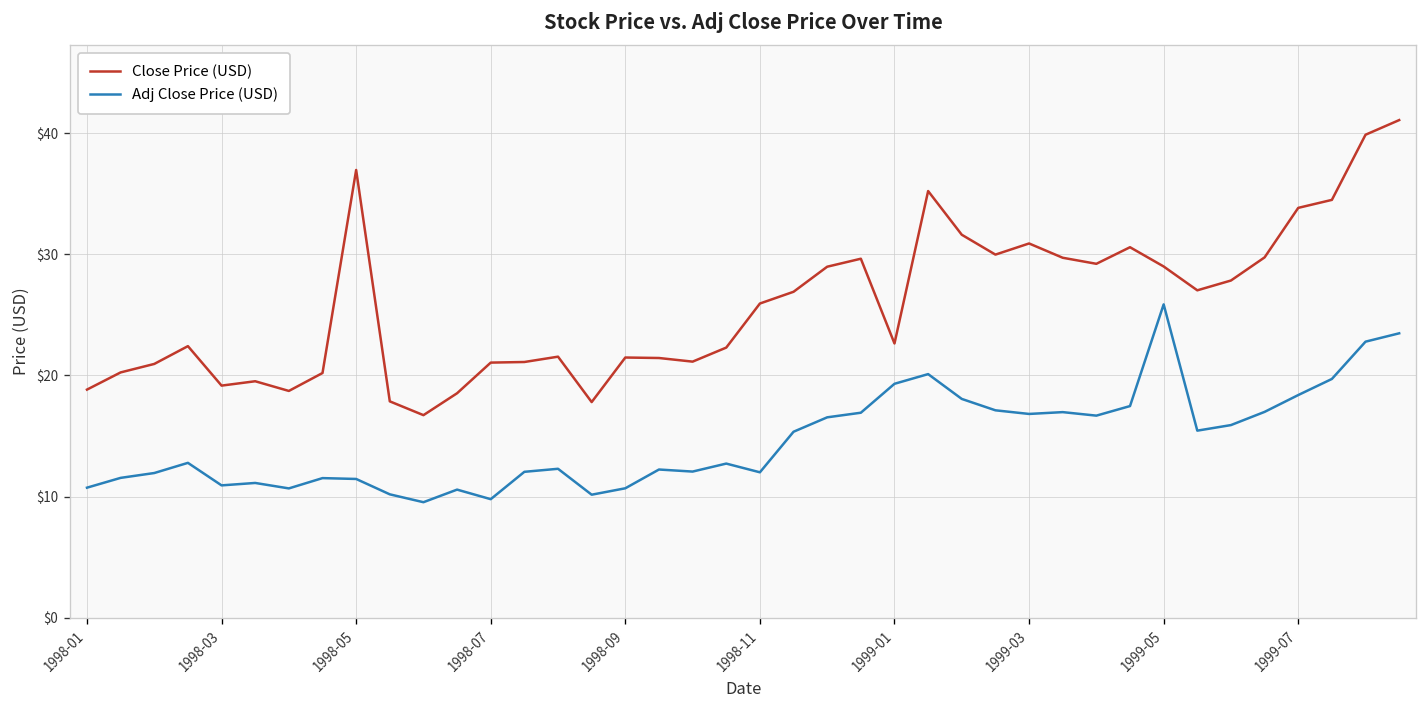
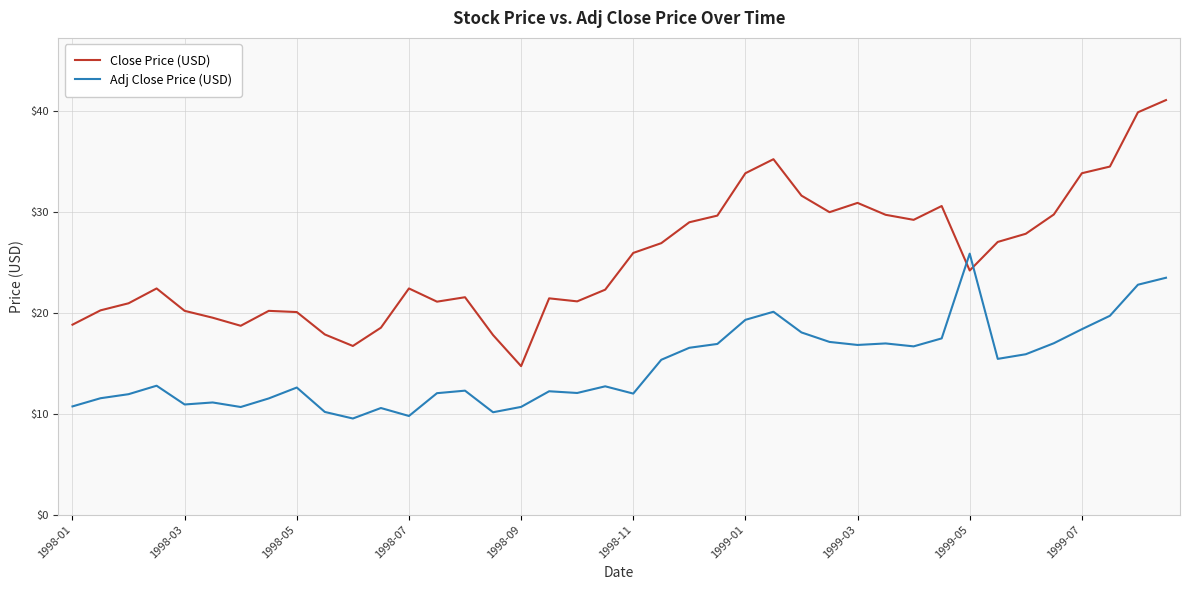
  {
    "Close Price (USD)": {
      "1998-01": "$18.8",
-     "1998-03": "$19.2",
-     "1998-05": "$37.0",
-     "1998-07": "$21.1",
-     "1998-09": "$21.5",
+     "1998-03": "$20.2",
+     "1998-05": "$20.1",
+     "1998-07": "$22.4",
+     "1998-09": "$14.7",
      "1998-11": "$25.9",
-     "1999-01": "$22.6",
+     "1999-01": "$33.8",
      "1999-03": "$30.9",
-     "1999-05": "$29.0",
+     "1999-05": "$24.2",
      "1999-07": "$33.8"
    },
    "Adj Close Price (USD)": {
      "1998-01": "$10.7",
      "1998-03": "$10.9",
-     "1998-05": "$11.5",
+     "1998-05": "$12.6",
      "1998-07": "$9.8",
      "1998-09": "$10.7",
      "1998-11": "$12.0",
      "1999-01": "$19.3",
      "1999-03": "$16.8",
      "1999-05": "$25.9",
      "1999-07": "$18.4"
    }
  }
